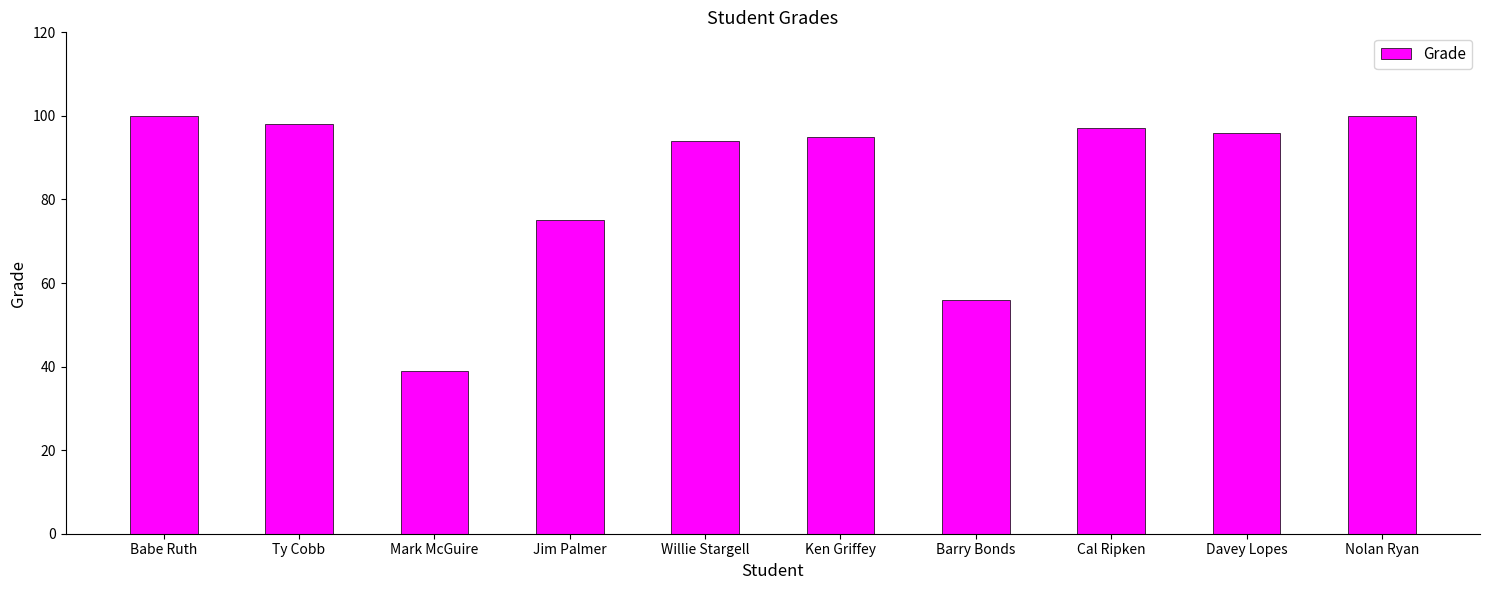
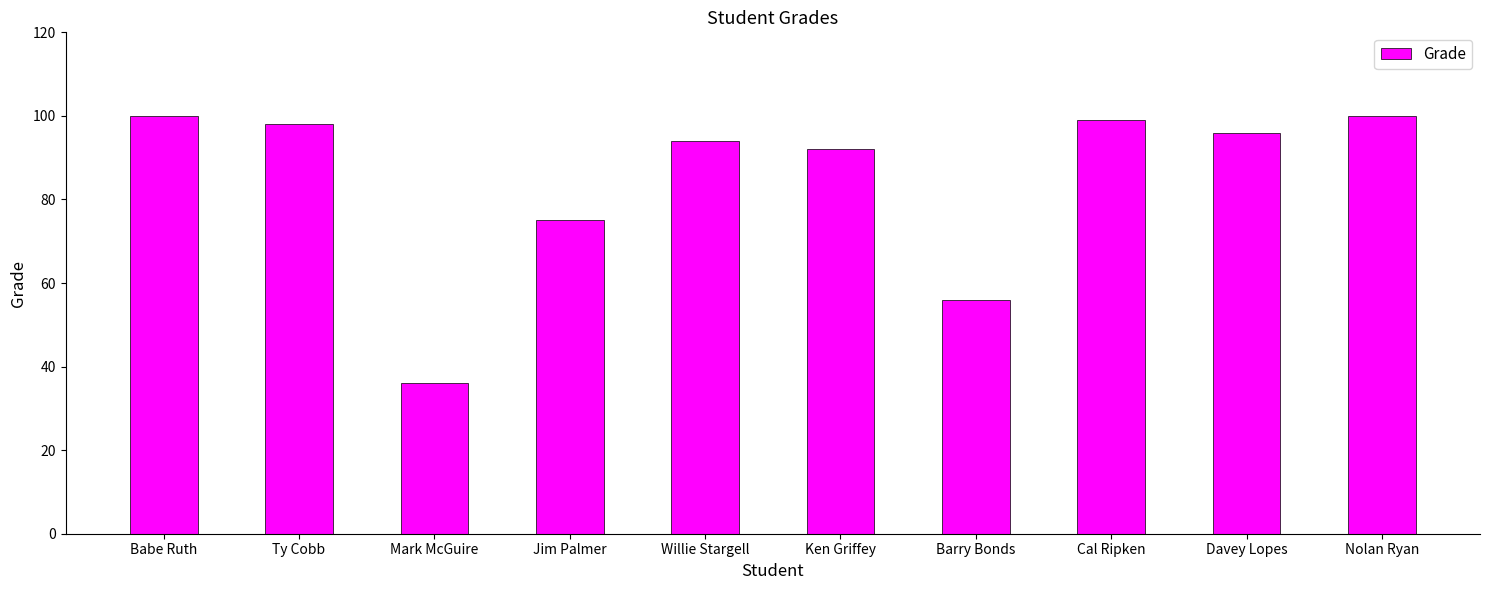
  {
    "Babe Ruth": 100,
    "Ty Cobb": 98,
-   "Mark McGuire": 39,
+   "Mark McGuire": 36,
    "Jim Palmer": 75,
    "Willie Stargell": 94,
-   "Ken Griffey": 95,
+   "Ken Griffey": 92,
    "Barry Bonds": 56,
-   "Cal Ripken": 97,
+   "Cal Ripken": 99,
    "Davey Lopes": 96,
    "Nolan Ryan": 100
  }
